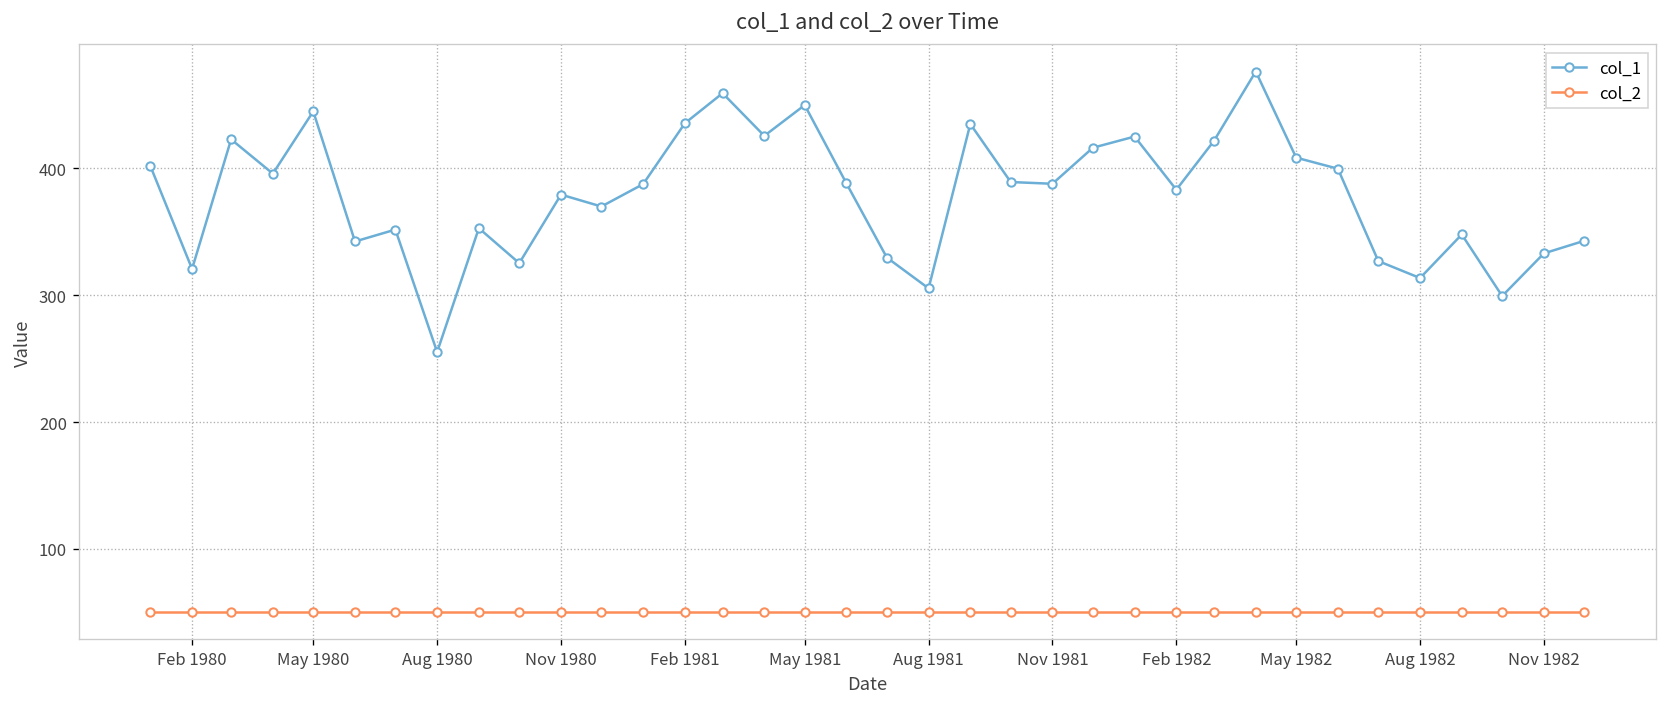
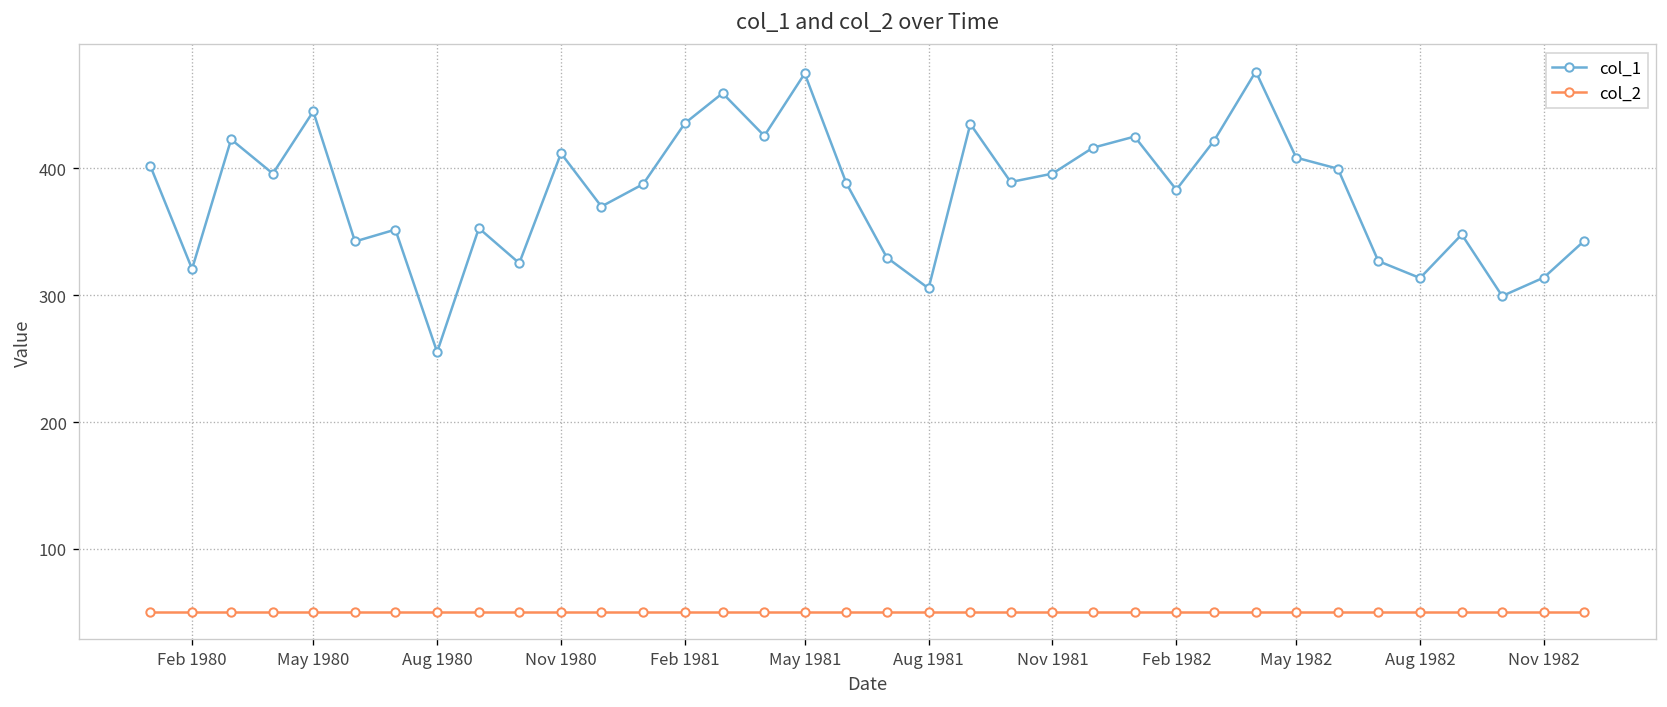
  {
    "col_1": {
      "Feb 1980": 321,
      "May 1980": 445,
      "Aug 1980": 255,
-     "Nov 1980": 379,
+     "Nov 1980": 412,
      "Feb 1981": 436,
-     "May 1981": 450,
+     "May 1981": 475,
      "Aug 1981": 305,
-     "Nov 1981": 388,
+     "Nov 1981": 396,
      "Feb 1982": 383,
      "May 1982": 409,
      "Aug 1982": 314,
-     "Nov 1982": 333
+     "Nov 1982": 314
    },
    "col_2": {
      "Feb 1980": 50,
      "May 1980": 50,
      "Aug 1980": 50,
      "Nov 1980": 50,
      "Feb 1981": 50,
      "May 1981": 50,
      "Aug 1981": 50,
      "Nov 1981": 50,
      "Feb 1982": 50,
      "May 1982": 50,
      "Aug 1982": 50,
      "Nov 1982": 50
    }
  }
